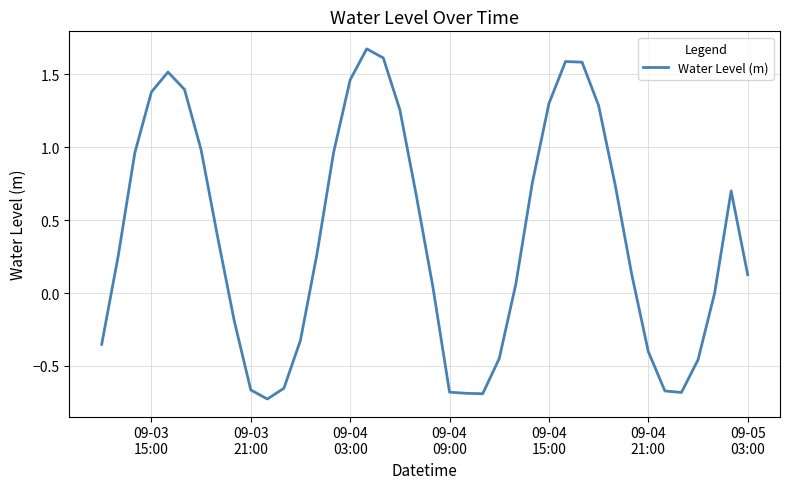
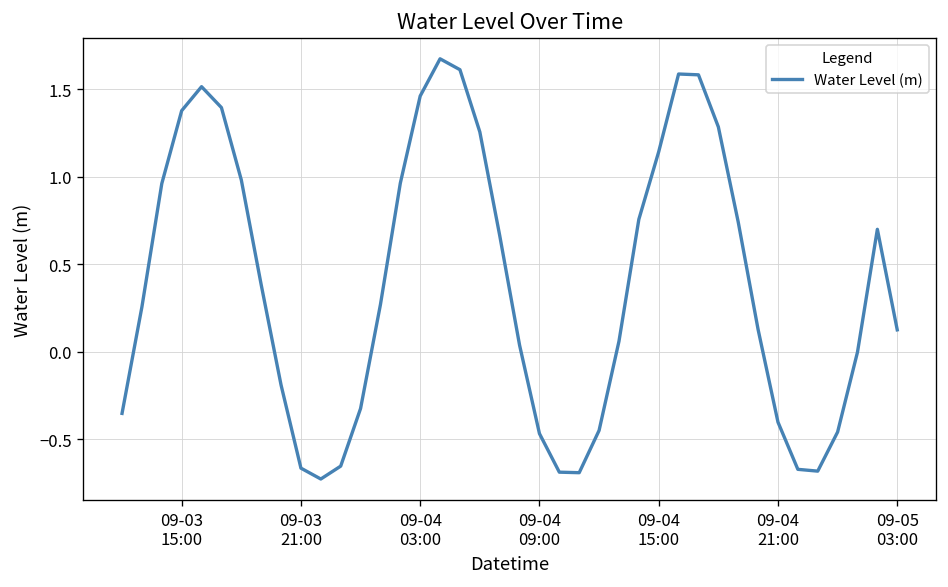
  {
    "09-03 15:00": 1.38,
    "09-03 21:00": -0.66,
    "09-04 03:00": 1.46,
-   "09-04 09:00": -0.68,
-   "09-04 15:00": 1.30,
+   "09-04 09:00": -0.47,
+   "09-04 15:00": 1.14,
    "09-04 21:00": -0.40,
    "09-05 03:00": 0.13
  }
